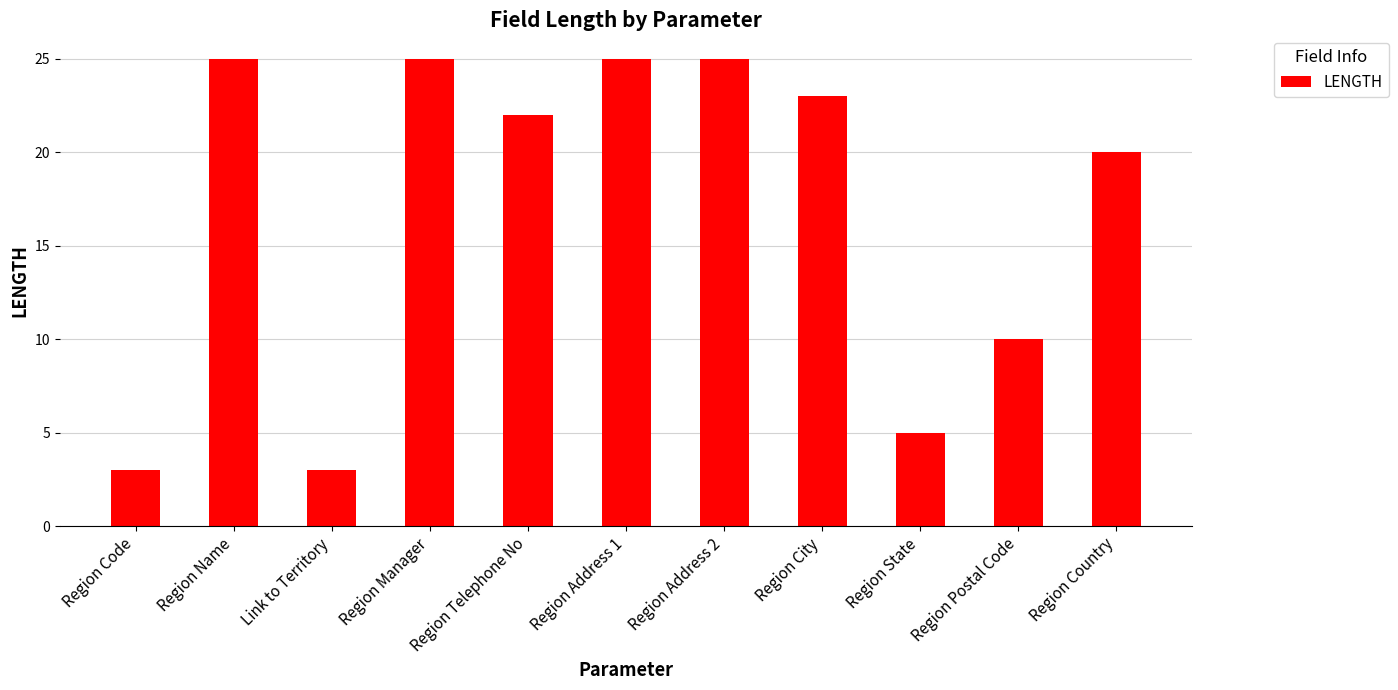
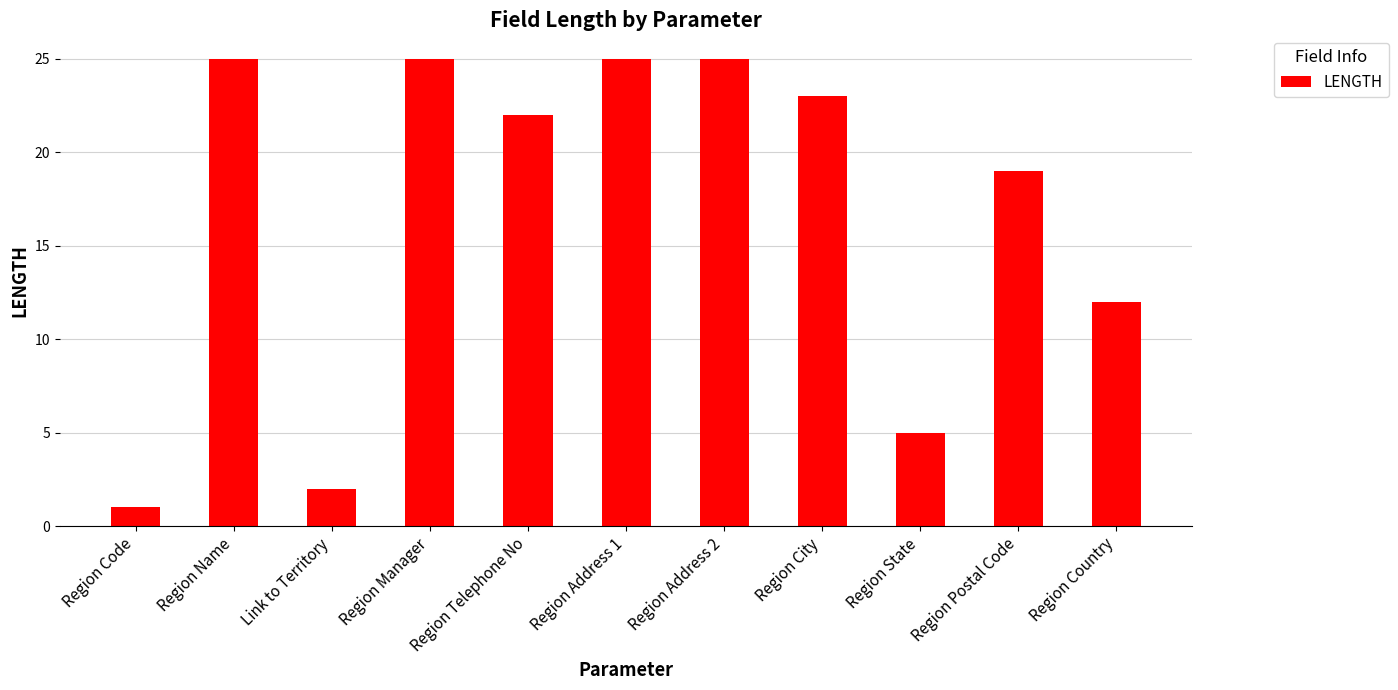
  {
-   "Region Code": 3,
+   "Region Code": 1,
    "Region Name": 25,
-   "Link to Territory": 3,
+   "Link to Territory": 2,
    "Region Manager": 25,
    "Region Telephone No": 22,
    "Region Address 1": 25,
    "Region Address 2": 25,
    "Region City": 23,
    "Region State": 5,
-   "Region Postal Code": 10,
-   "Region Country": 20
+   "Region Postal Code": 19,
+   "Region Country": 12
  }
